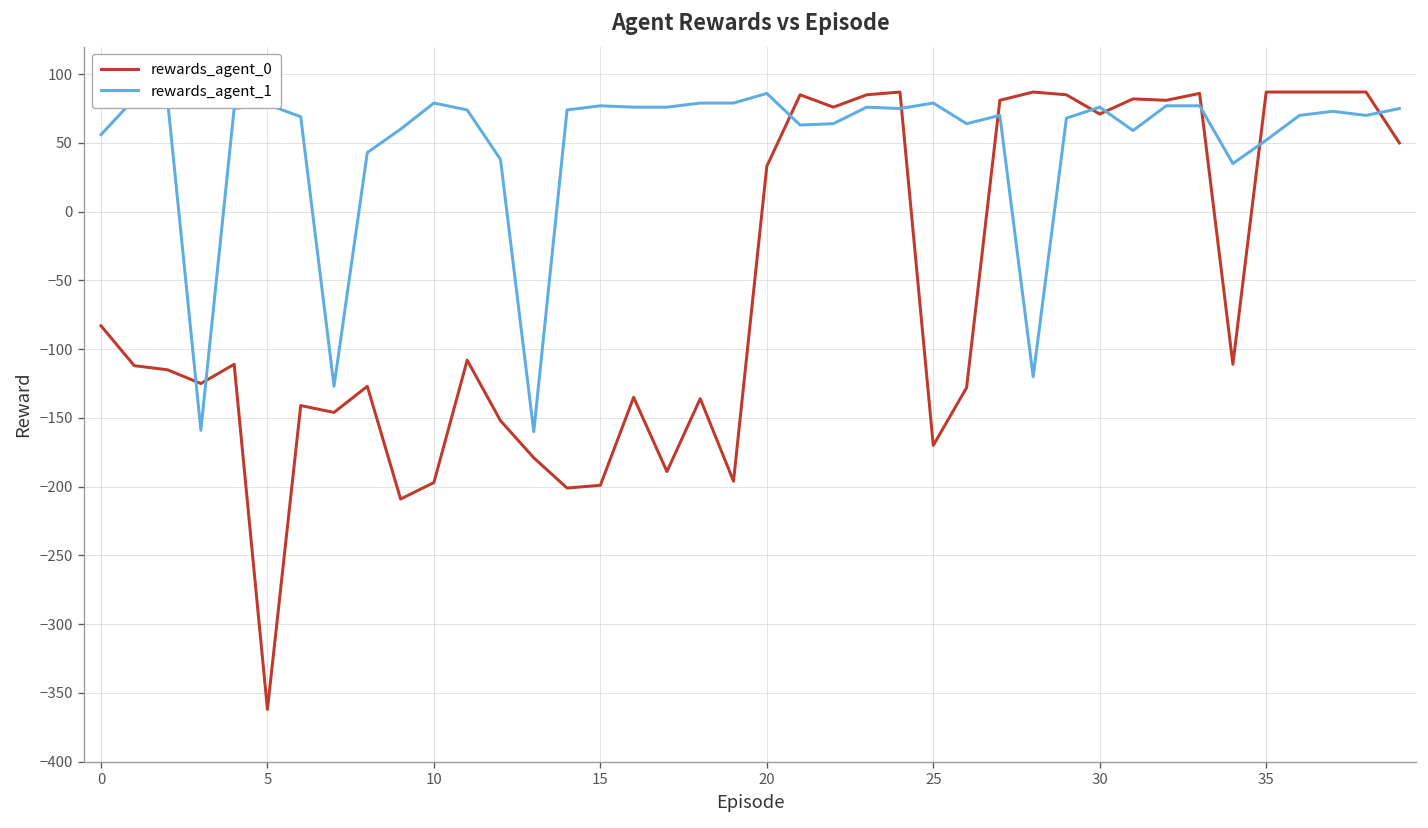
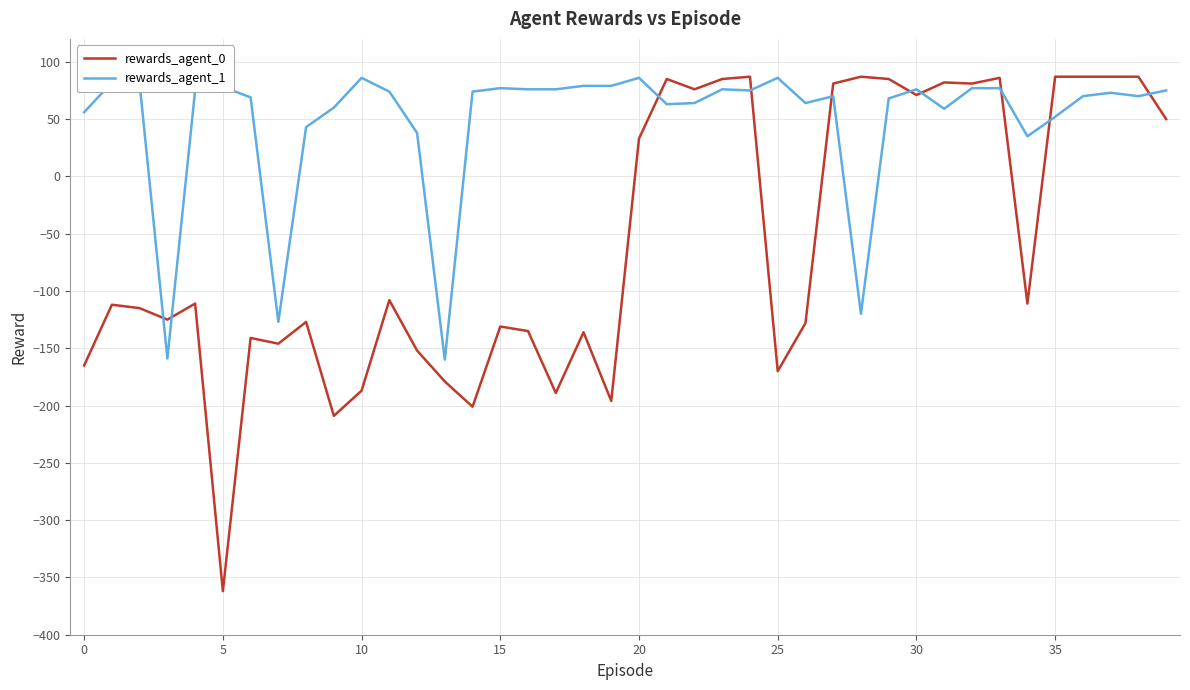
  {
    "rewards_agent_0": {
-     "0": -83,
+     "0": -165,
      "5": -362,
-     "10": -197,
-     "15": -199,
+     "10": -187,
+     "15": -131,
      "20": 33,
      "25": -170,
      "30": 71,
      "35": 87
    },
    "rewards_agent_1": {
      "0": 56,
-     "10": 79,
+     "10": 86,
      "15": 77,
      "20": 86,
-     "25": 79,
+     "25": 86,
      "30": 76,
      "35": 52
    }
  }
